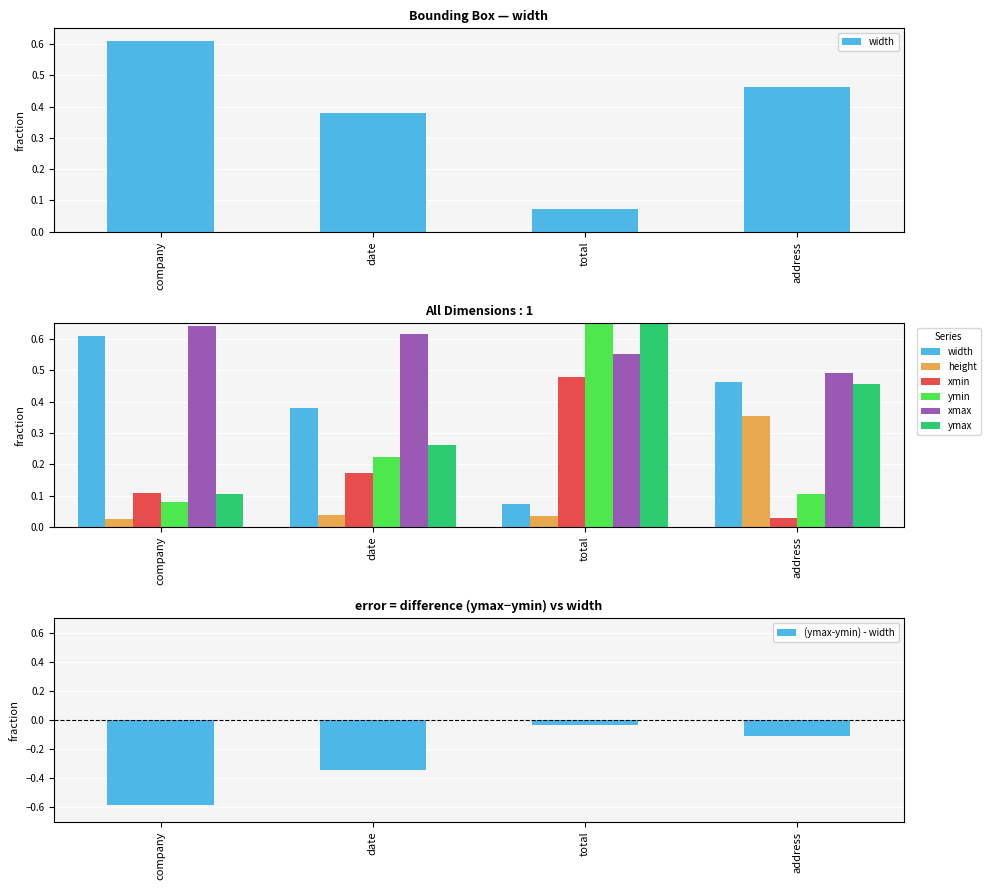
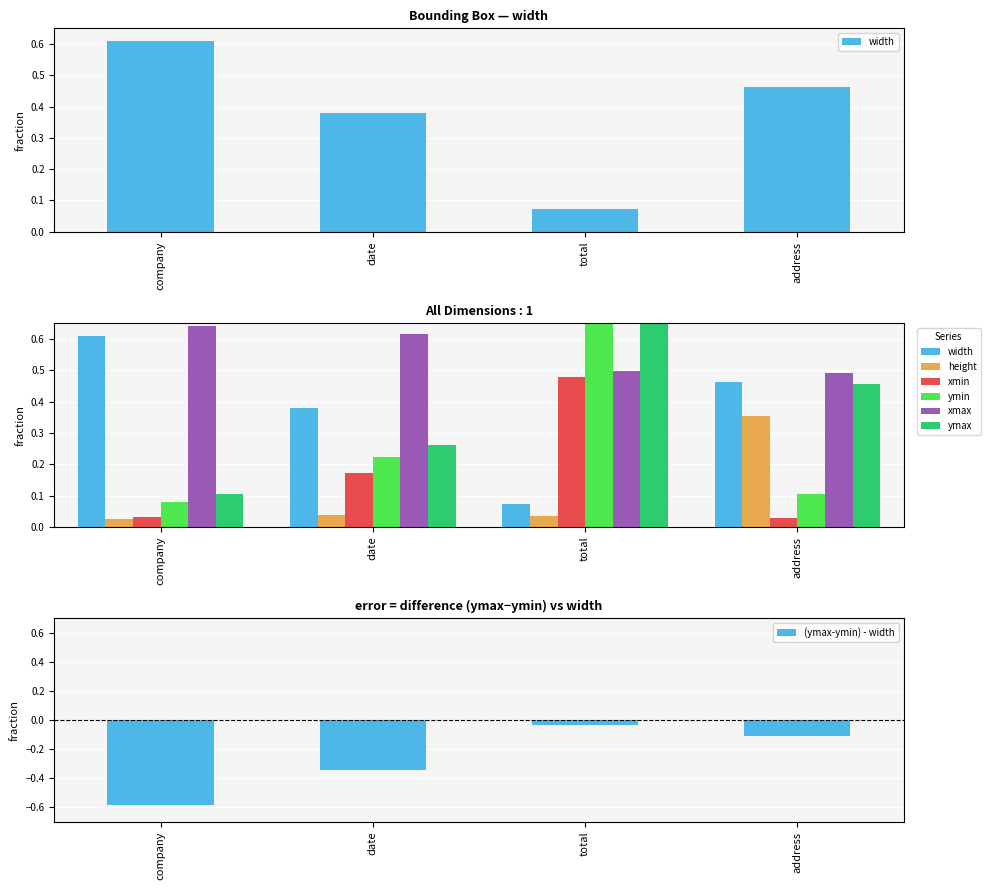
  {
    "Bounding Box — width": {
      "company": 0.61,
      "date": 0.38,
      "total": 0.07,
      "address": 0.46
    },
    "All Dimensions : 1": {
      "width": {
        "company": 0.61,
        "date": 0.38,
        "total": 0.07,
        "address": 0.46
      },
      "height": {
        "company": 0.03,
        "date": 0.04,
        "total": 0.04,
        "address": 0.35
      },
      "xmin": {
-       "company": 0.11,
+       "company": 0.03,
        "date": 0.17,
        "total": 0.48,
        "address": 0.03
      },
      "xmax": {
        "company": 0.64,
        "date": 0.62,
-       "total": 0.55,
+       "total": 0.50,
        "address": 0.49
      }
    },
    "error = difference (ymax−ymin) vs width": {
      "company": -0.58,
      "date": -0.34,
      "total": -0.04,
      "address": -0.11
    }
  }
